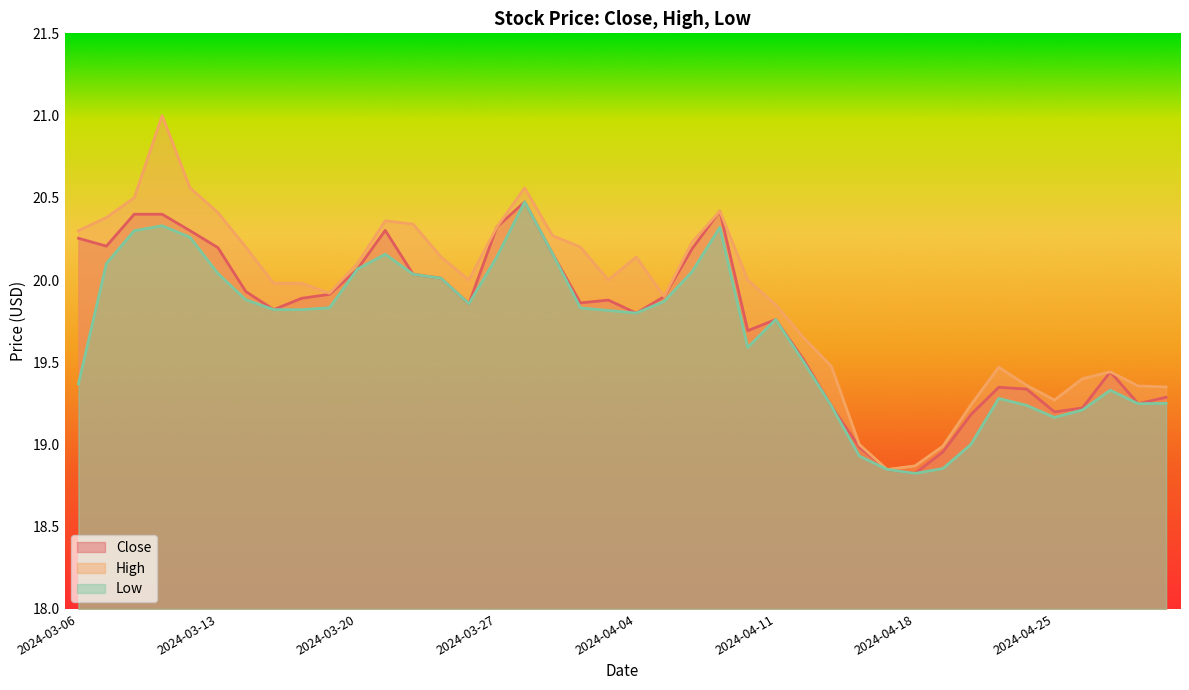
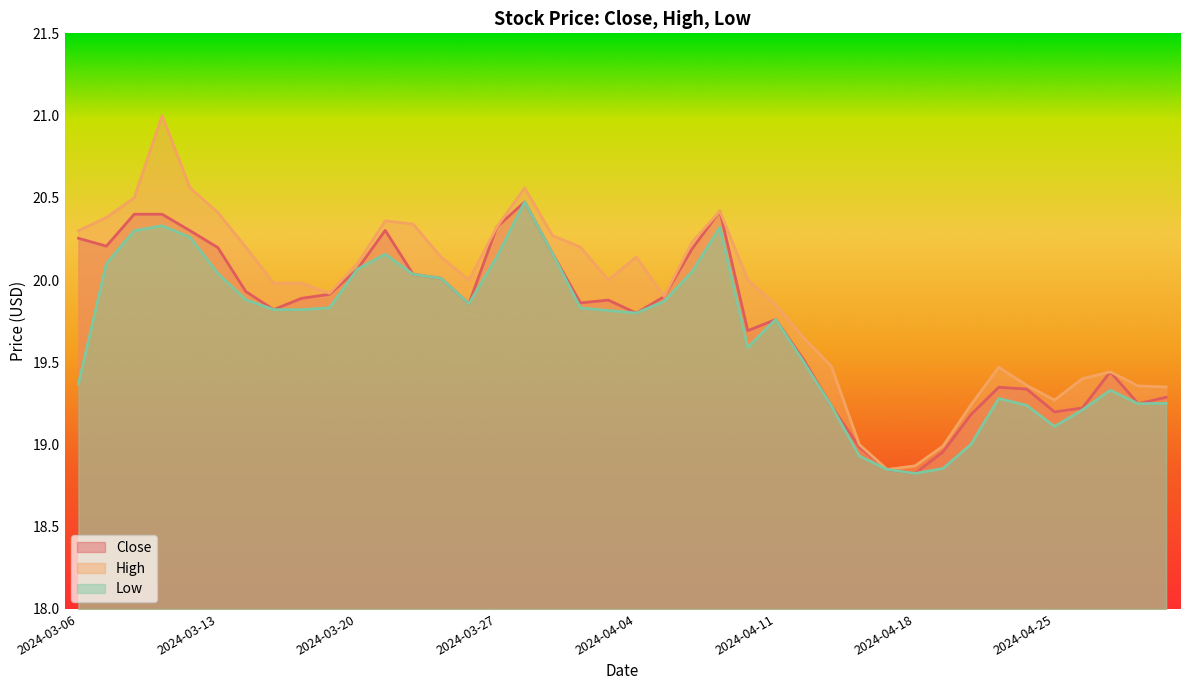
  {
    "Low": {
      "2024-03-06": 19.37,
      "2024-03-13": 20.04,
      "2024-03-27": 20.14,
-     "2024-04-25": 19.16
+     "2024-04-25": 19.11
    }
  }
